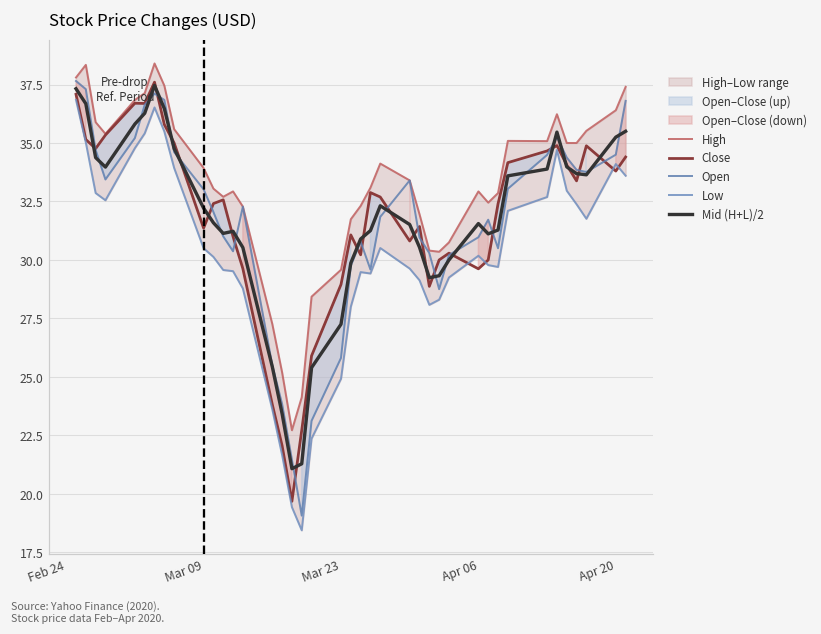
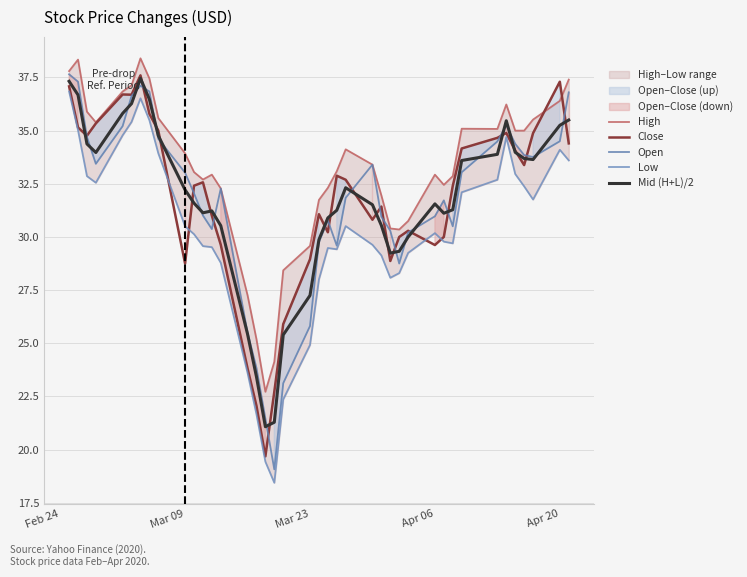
  {
    "High–Low range": {
      "Mar 09": 33.9,
      "Mar 23": 29.6,
      "Apr 06": 32.9,
      "Apr 20": 36.4
    },
    "Close": {
-     "Mar 09": 31.4,
+     "Mar 09": 28.8,
      "Mar 23": 29.0,
      "Apr 06": 29.6,
-     "Apr 20": 33.8
+     "Apr 20": 37.3
    },
    "Mid (H+L)/2": {
      "Mar 09": 32.2,
      "Mar 23": 27.3,
      "Apr 06": 31.6,
      "Apr 20": 35.3
    }
  }
